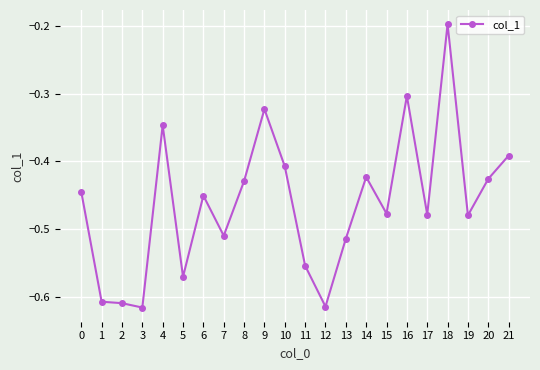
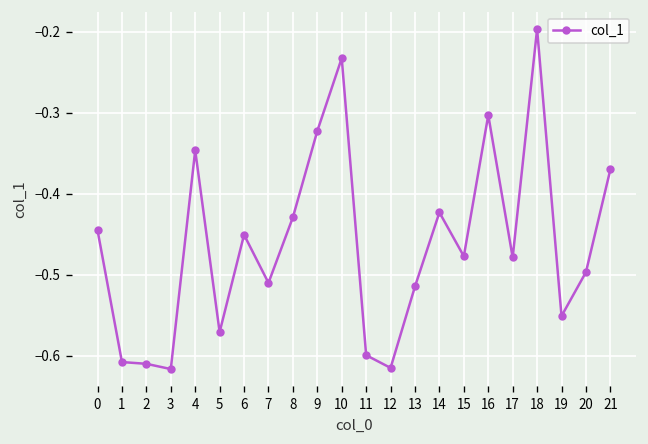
  {
    "0": -0.45,
    "1": -0.61,
    "2": -0.61,
    "3": -0.62,
    "4": -0.35,
    "5": -0.57,
    "6": -0.45,
    "7": -0.51,
    "8": -0.43,
    "9": -0.32,
-   "10": -0.41,
-   "11": -0.55,
+   "10": -0.23,
+   "11": -0.60,
    "12": -0.61,
    "13": -0.51,
    "14": -0.42,
    "15": -0.48,
    "16": -0.30,
    "17": -0.48,
    "18": -0.20,
-   "19": -0.48,
-   "20": -0.43,
-   "21": -0.39
+   "19": -0.55,
+   "20": -0.50,
+   "21": -0.37
  }
